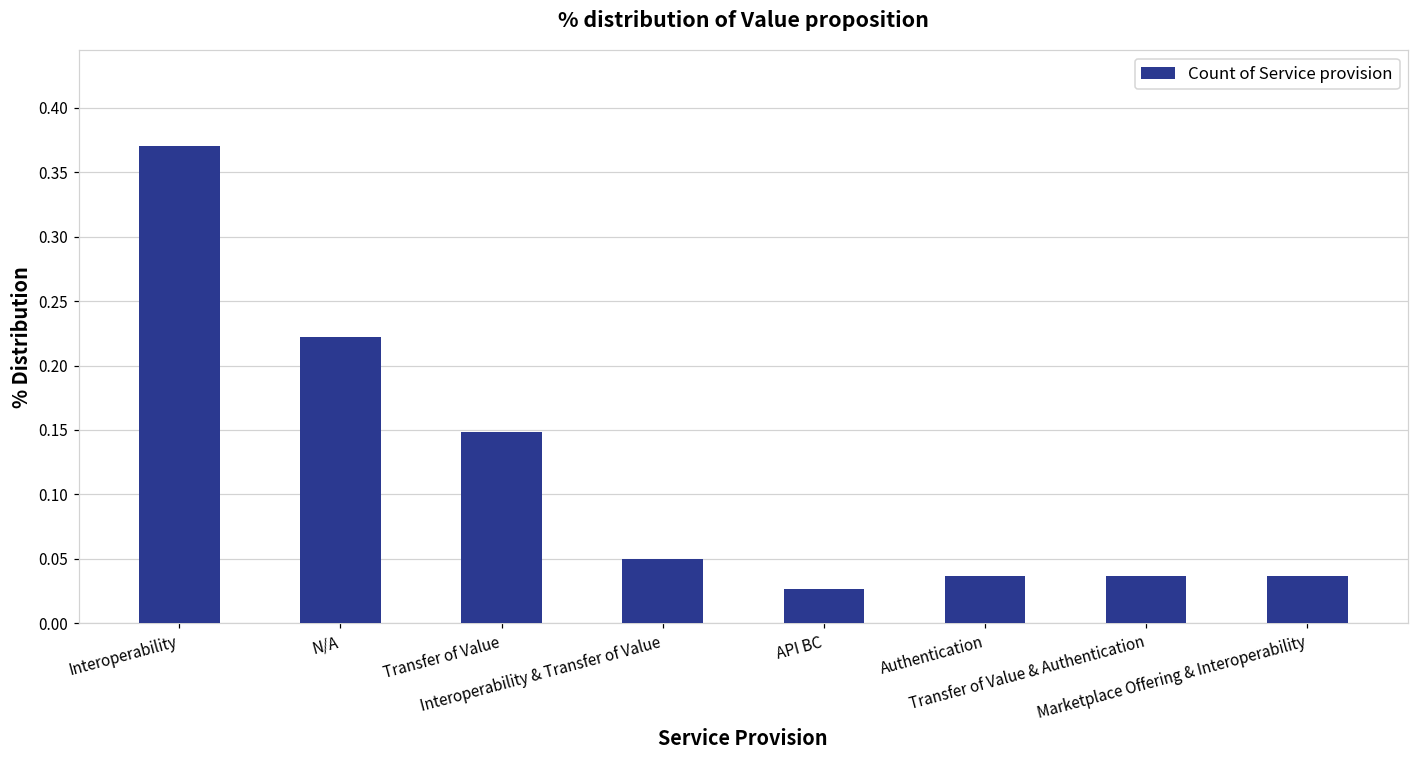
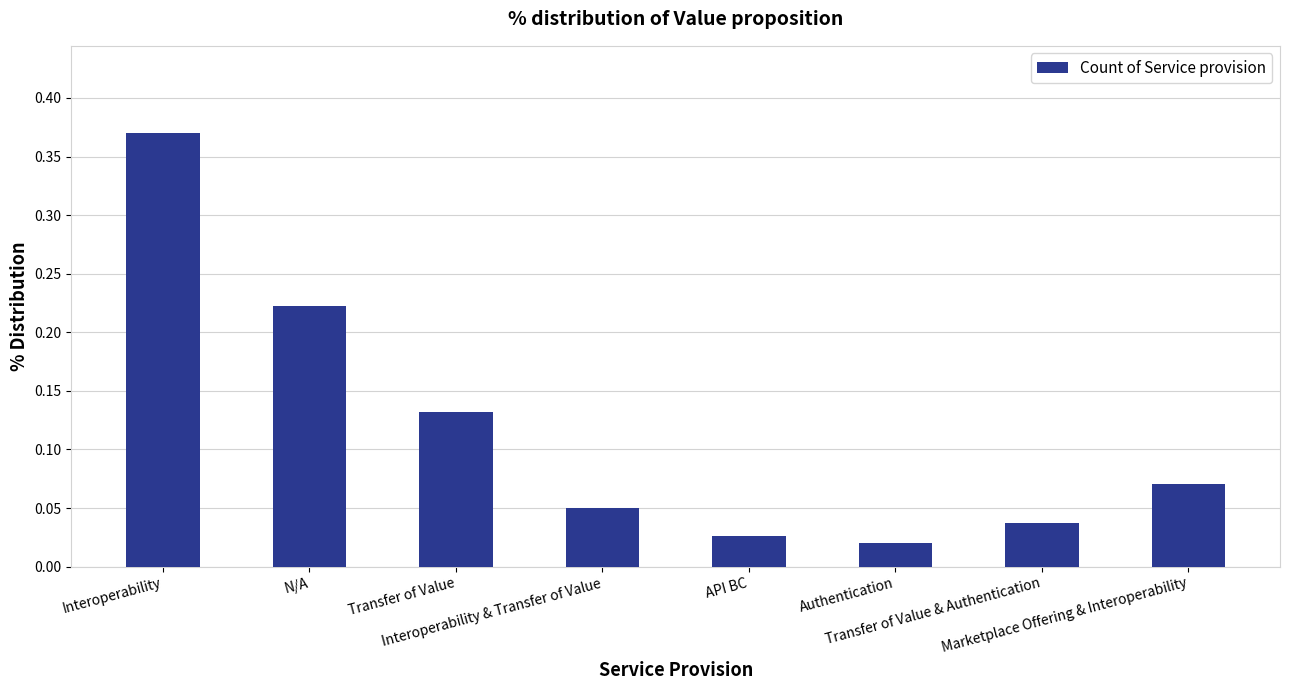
  {
    "Interoperability": 0.370,
    "N/A": 0.222,
-   "Transfer of Value": 0.148,
+   "Transfer of Value": 0.132,
    "Interoperability & Transfer of Value": 0.050,
    "API BC": 0.027,
-   "Authentication": 0.037,
+   "Authentication": 0.020,
    "Transfer of Value & Authentication": 0.037,
-   "Marketplace Offering & Interoperability": 0.037
+   "Marketplace Offering & Interoperability": 0.071
  }
